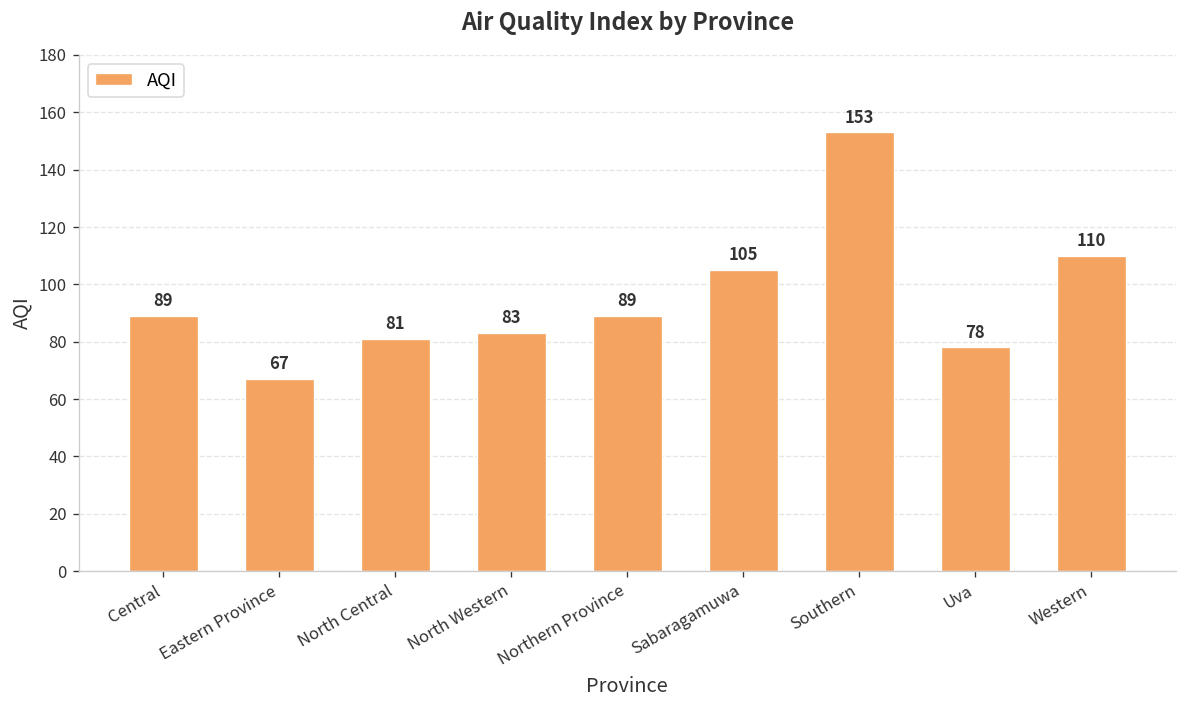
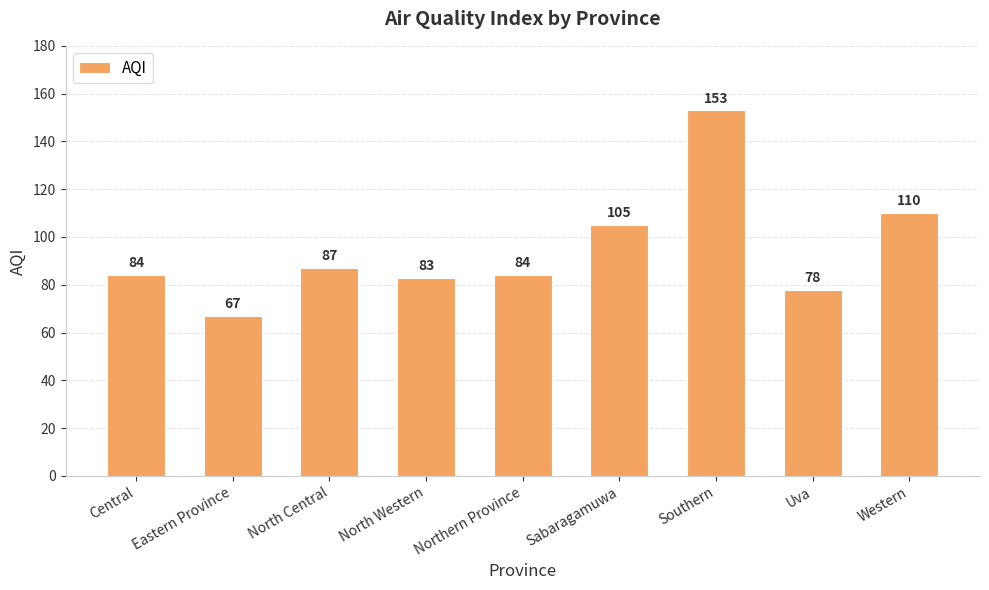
  {
-   "Central": 89,
+   "Central": 84,
    "Eastern Province": 67,
-   "North Central": 81,
+   "North Central": 87,
    "North Western": 83,
-   "Northern Province": 89,
+   "Northern Province": 84,
    "Sabaragamuwa": 105,
    "Southern": 153,
    "Uva": 78,
    "Western": 110
  }
